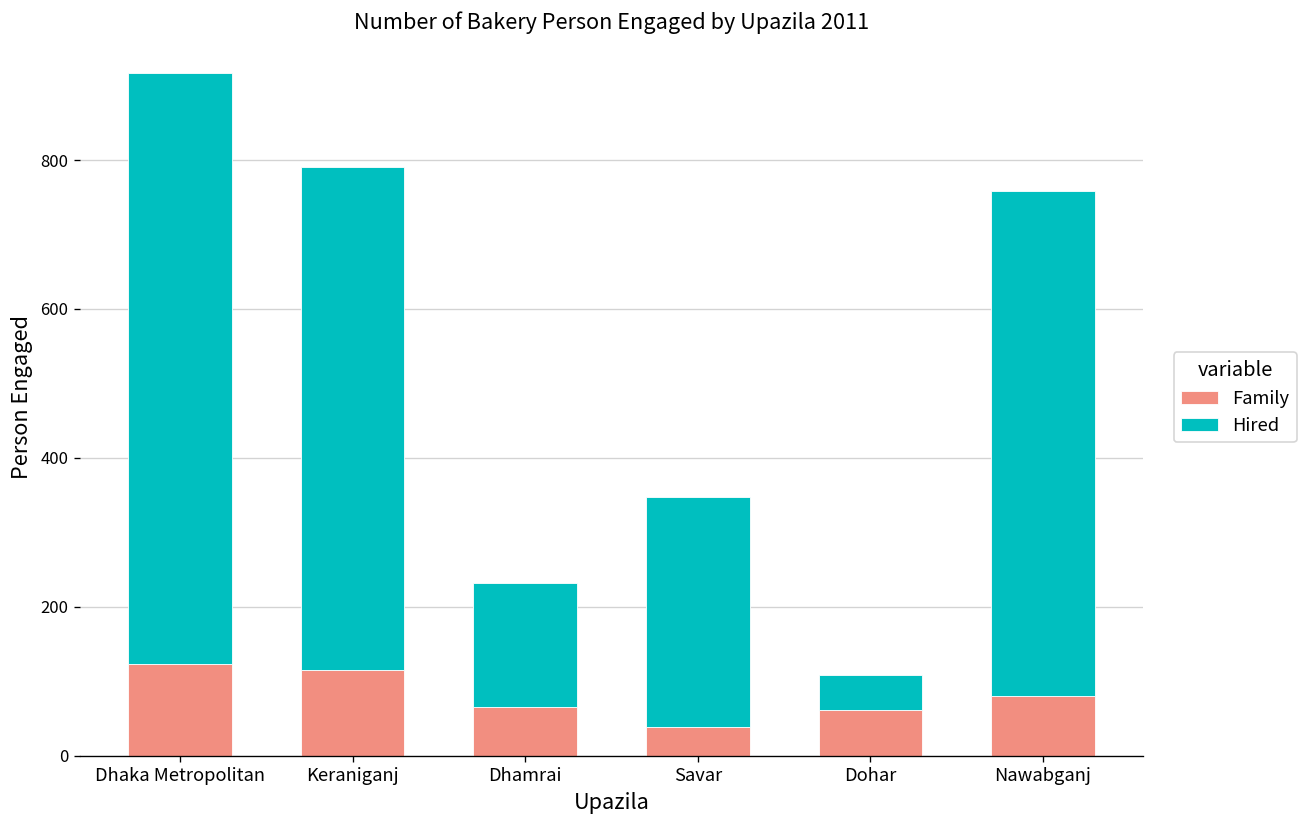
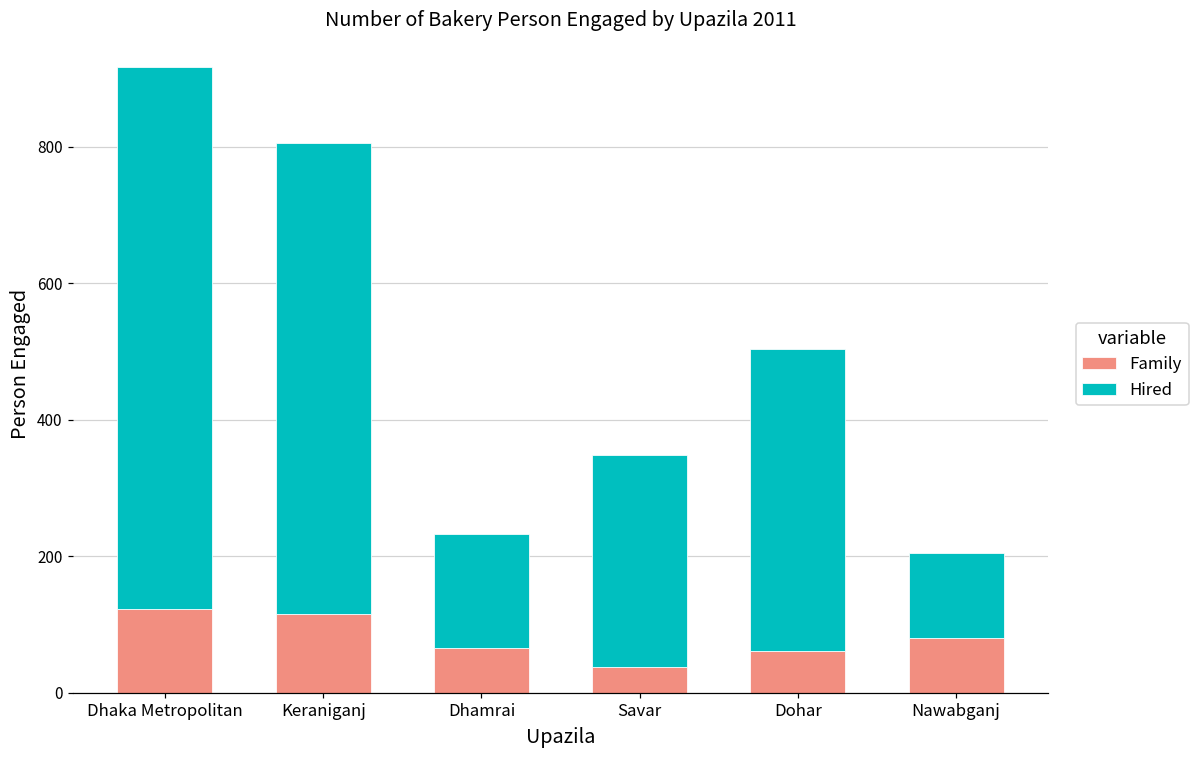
  {
    "Family": {
      "Dhaka Metropolitan": 120,
      "Keraniganj": 120,
      "Dhamrai": 70,
      "Savar": 40,
      "Dohar": 60,
      "Nawabganj": 80
    },
    "Hired": {
      "Dhaka Metropolitan": 790,
-     "Keraniganj": 680,
+     "Keraniganj": 690,
      "Dhamrai": 170,
      "Savar": 310,
-     "Dohar": 50,
-     "Nawabganj": 680
+     "Dohar": 440,
+     "Nawabganj": 130
    }
  }
